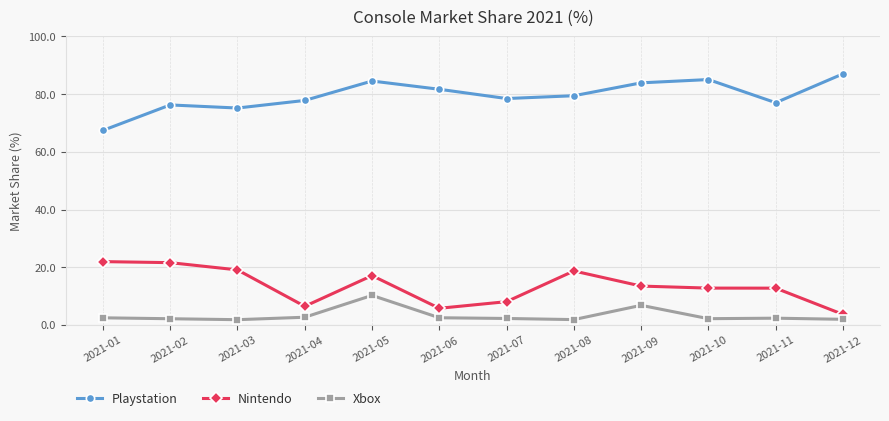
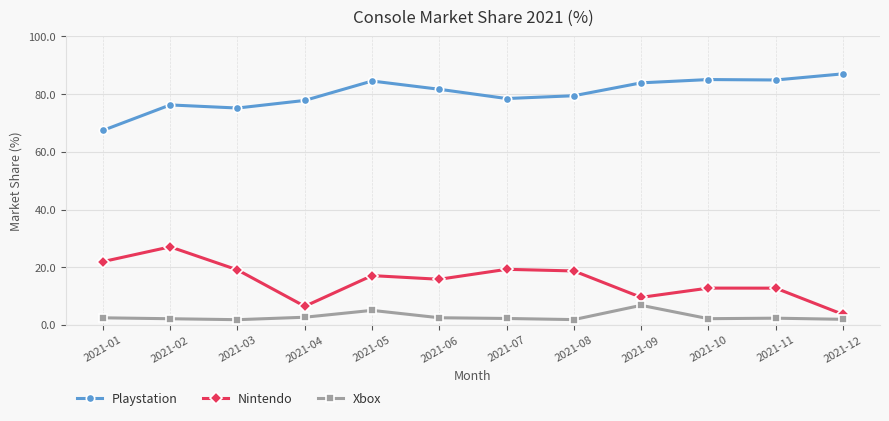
  {
    "Playstation": {
      "2021-01": 67,
      "2021-02": 76,
      "2021-03": 75,
      "2021-04": 78,
      "2021-05": 85,
      "2021-06": 82,
      "2021-07": 78,
      "2021-08": 79,
      "2021-09": 84,
      "2021-10": 85,
-     "2021-11": 77,
+     "2021-11": 85,
      "2021-12": 87
    },
    "Nintendo": {
      "2021-01": 22,
-     "2021-02": 22,
+     "2021-02": 27,
      "2021-03": 19,
      "2021-04": 6,
      "2021-05": 17,
-     "2021-06": 6,
-     "2021-07": 8,
+     "2021-06": 16,
+     "2021-07": 19,
      "2021-08": 19,
-     "2021-09": 13,
+     "2021-09": 10,
      "2021-10": 13,
      "2021-11": 13,
      "2021-12": 4
    },
    "Xbox": {
      "2021-01": 2,
      "2021-02": 2,
      "2021-03": 2,
      "2021-04": 3,
-     "2021-05": 10,
+     "2021-05": 5,
      "2021-06": 2,
      "2021-07": 2,
      "2021-08": 2,
      "2021-09": 7,
      "2021-10": 2,
      "2021-11": 2,
      "2021-12": 2
    }
  }
